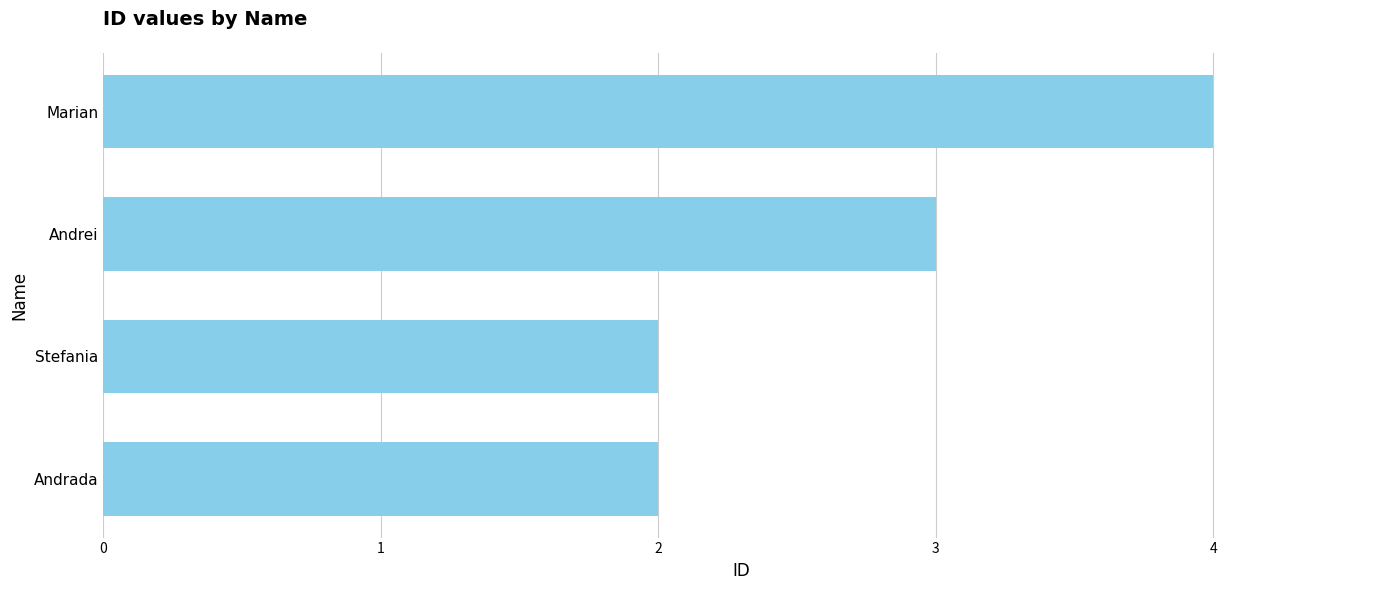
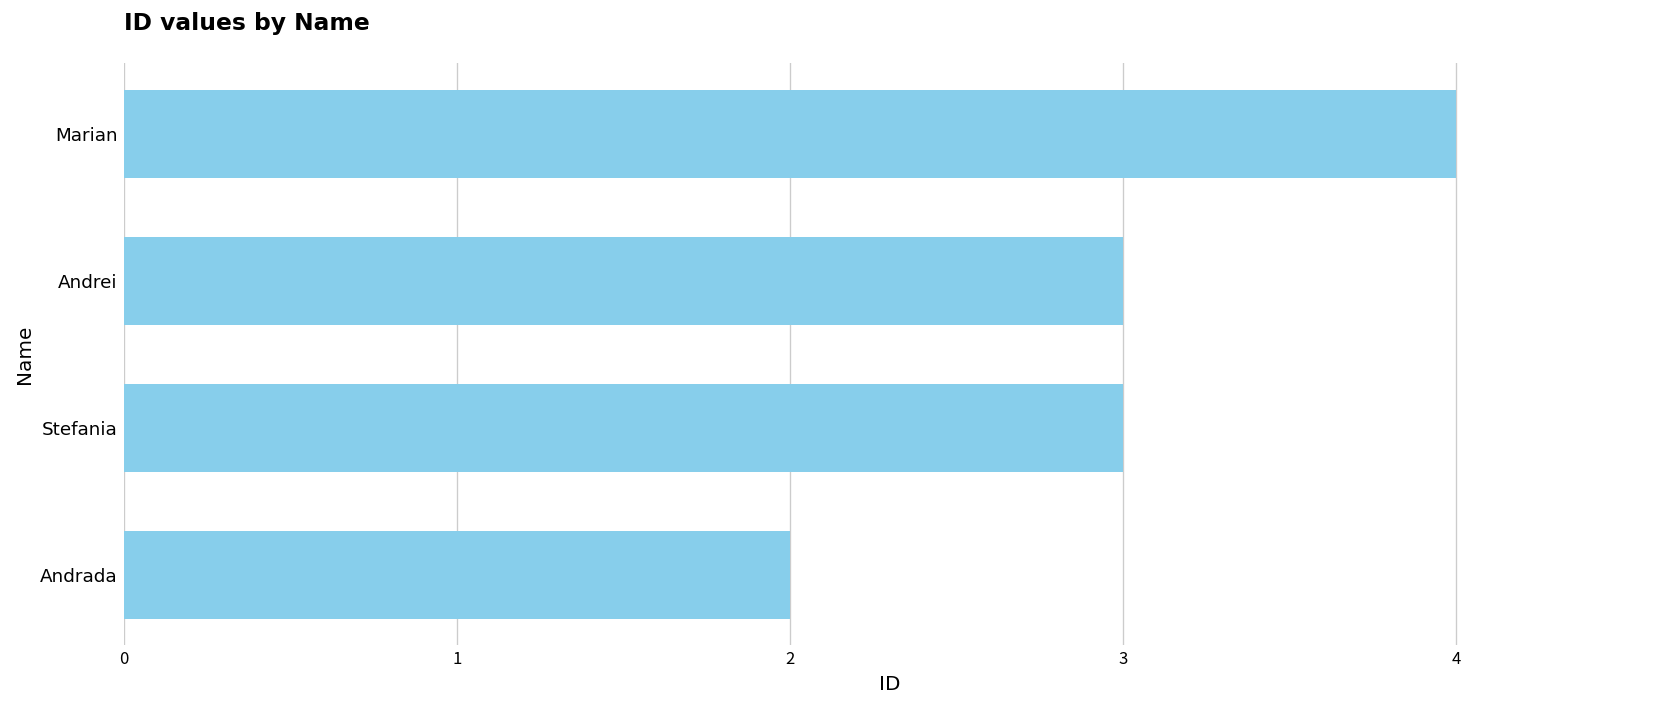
  {
    "Marian": 4,
    "Andrei": 3,
-   "Stefania": 2,
+   "Stefania": 3,
    "Andrada": 2
  }
